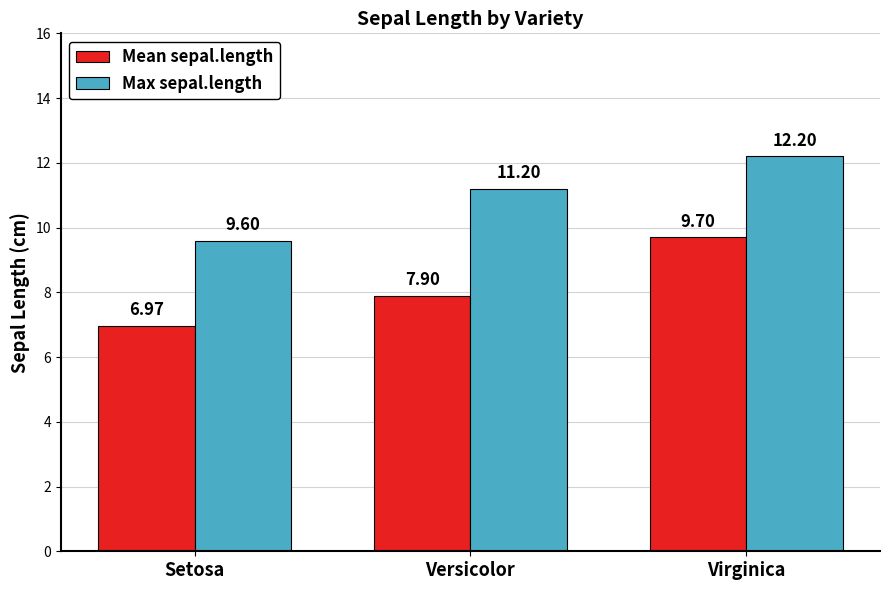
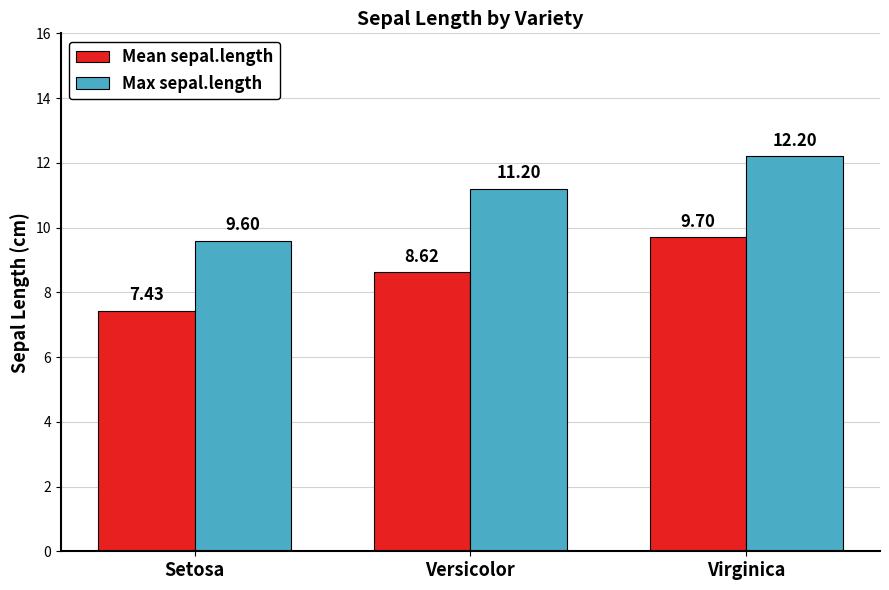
  {
    "Mean sepal.length": {
-     "Setosa": 6.97,
-     "Versicolor": 7.90,
+     "Setosa": 7.43,
+     "Versicolor": 8.62,
      "Virginica": 9.70
    },
    "Max sepal.length": {
      "Setosa": 9.60,
      "Versicolor": 11.20,
      "Virginica": 12.20
    }
  }
